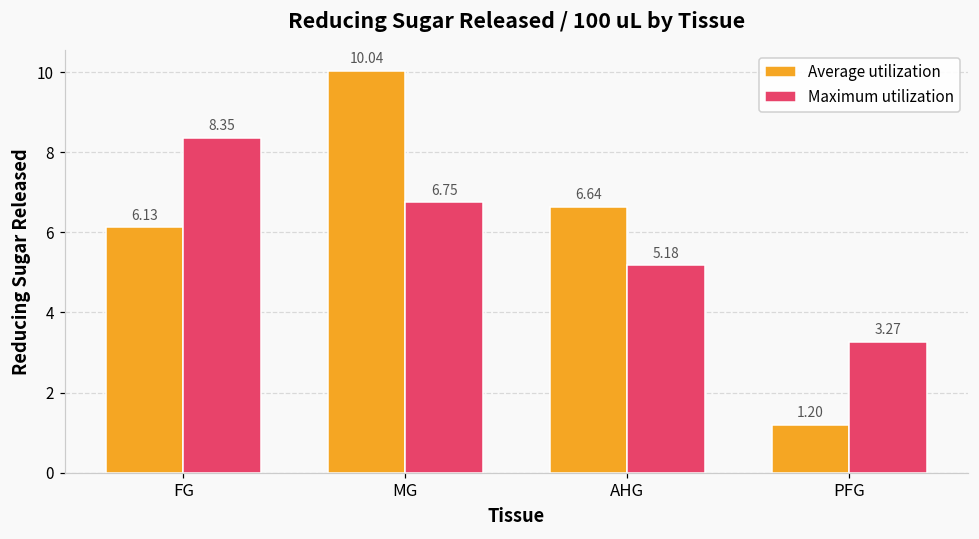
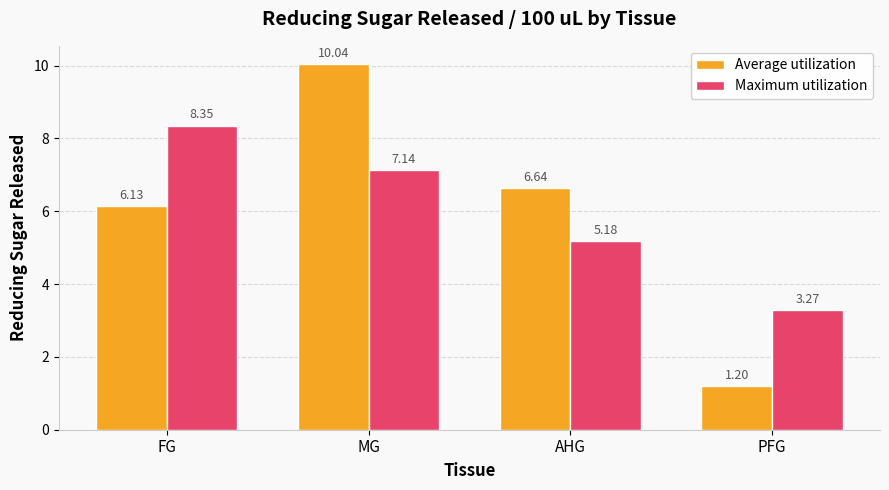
  {
    "Average utilization": {
      "FG": 6.13,
      "MG": 10.04,
      "AHG": 6.64,
      "PFG": 1.20
    },
    "Maximum utilization": {
      "FG": 8.35,
-     "MG": 6.75,
+     "MG": 7.14,
      "AHG": 5.18,
      "PFG": 3.27
    }
  }
